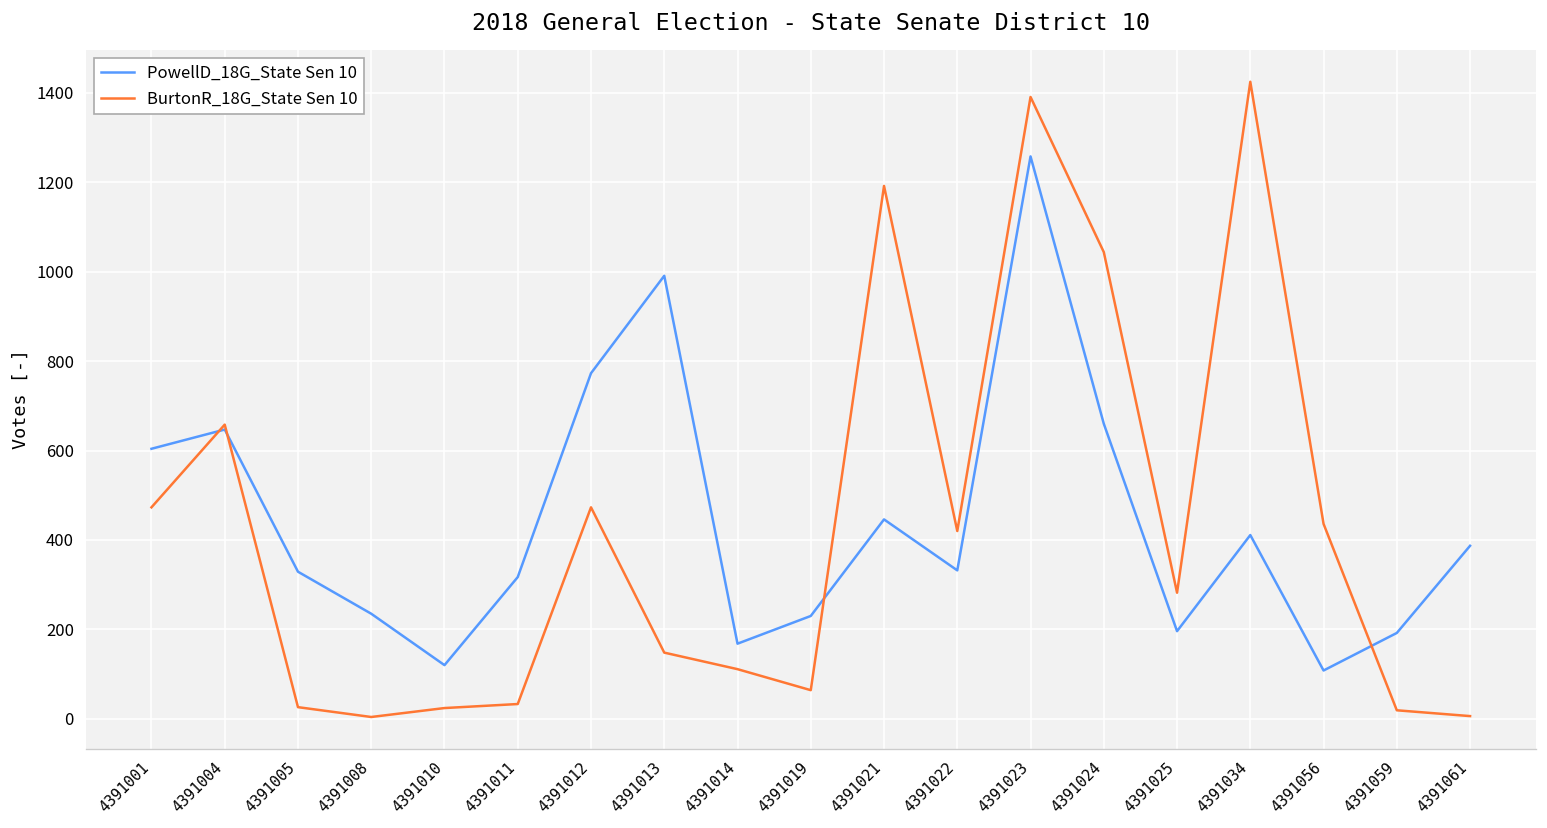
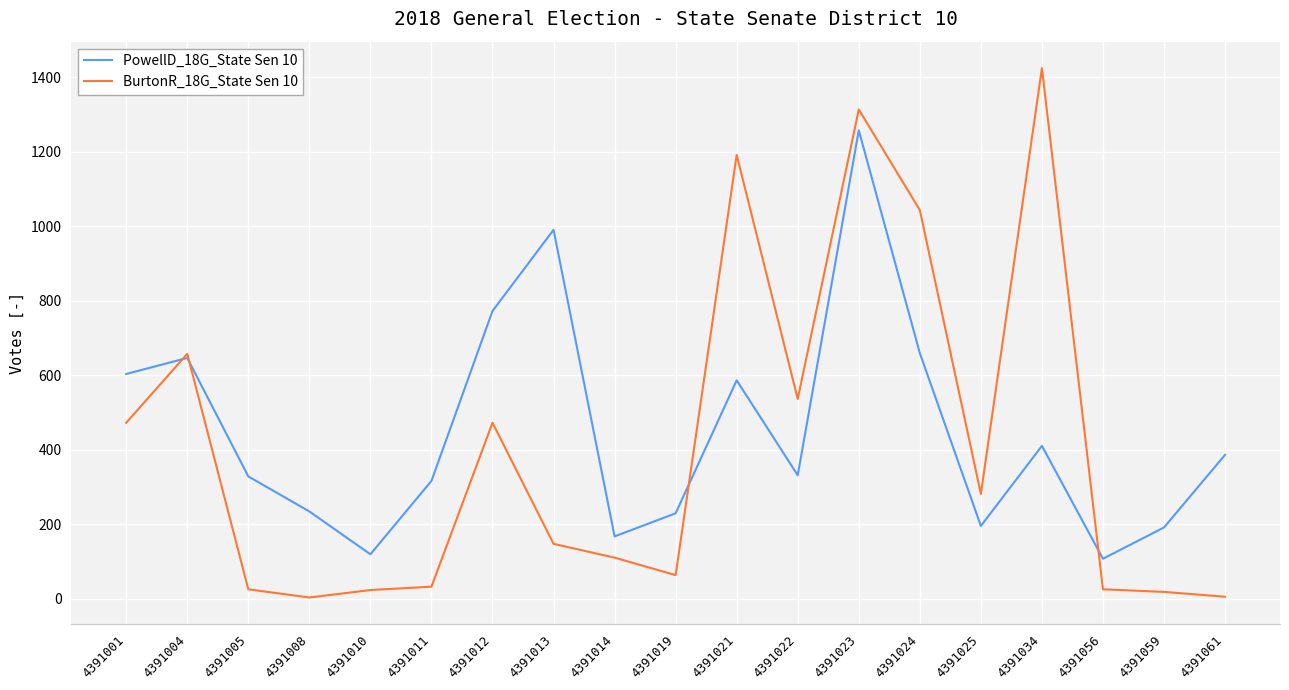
  {
    "PowellD_18G_State Sen 10": {
      "4391001": 600,
      "4391004": 650,
      "4391005": 330,
      "4391008": 240,
      "4391010": 120,
      "4391011": 320,
      "4391012": 770,
      "4391013": 990,
      "4391014": 170,
      "4391019": 230,
-     "4391021": 450,
+     "4391021": 590,
      "4391022": 330,
      "4391023": 1260,
      "4391024": 660,
      "4391025": 200,
      "4391034": 410,
      "4391056": 110,
      "4391059": 190,
      "4391061": 390
    },
    "BurtonR_18G_State Sen 10": {
      "4391001": 470,
      "4391004": 660,
      "4391005": 30,
      "4391008": 0,
      "4391010": 20,
      "4391011": 30,
      "4391012": 470,
      "4391013": 150,
      "4391014": 110,
      "4391019": 60,
      "4391021": 1190,
-     "4391022": 420,
-     "4391023": 1390,
+     "4391022": 540,
+     "4391023": 1310,
      "4391024": 1040,
      "4391025": 280,
      "4391034": 1430,
-     "4391056": 440,
+     "4391056": 30,
      "4391059": 20,
      "4391061": 10
    }
  }
